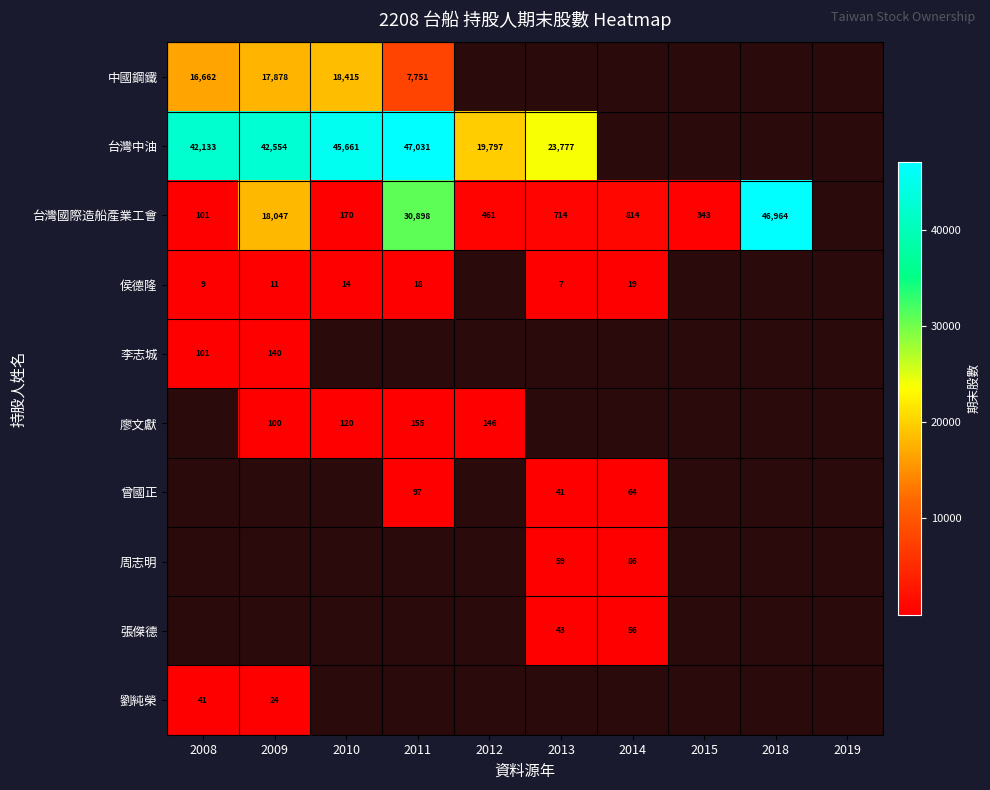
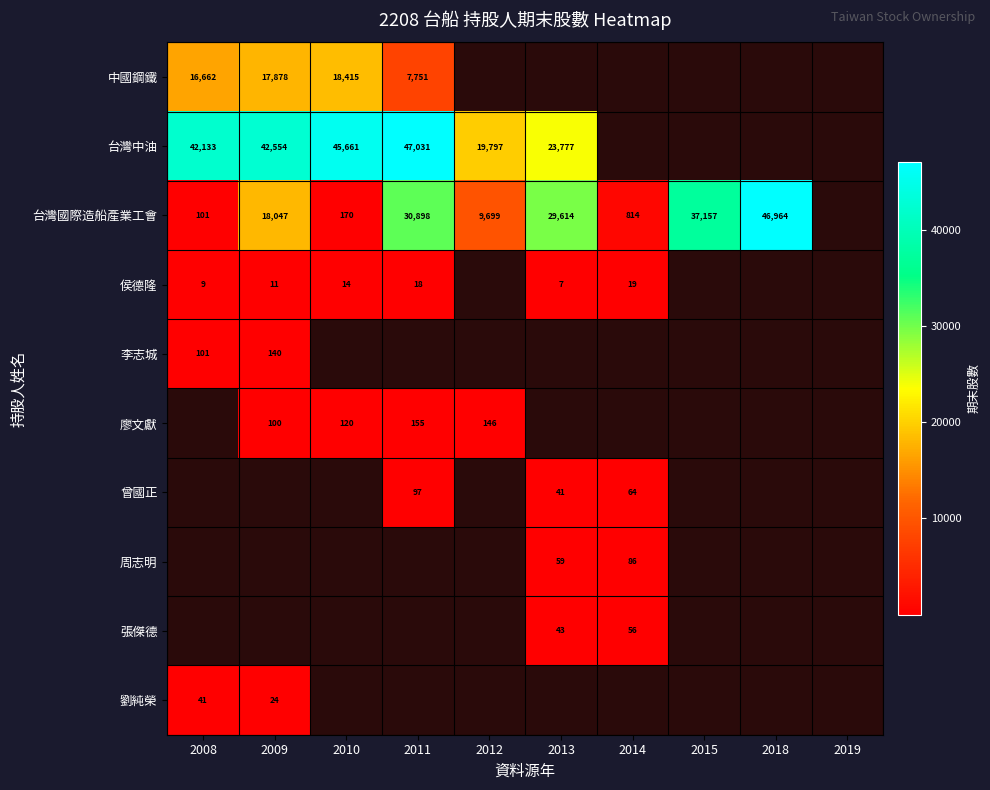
  {
    "中國鋼鐵": {
      "2008": "16,662",
      "2009": "17,878",
      "2010": "18,415",
      "2011": "7,751"
    },
    "台灣中油": {
      "2008": "42,133",
      "2009": "42,554",
      "2010": "45,661",
      "2011": "47,031",
      "2012": "19,797",
      "2013": "23,777"
    },
    "台灣國際造船產業工會": {
      "2008": "101",
      "2009": "18,047",
      "2010": "170",
      "2011": "30,898",
-     "2012": "461",
-     "2013": "714",
+     "2012": "9,699",
+     "2013": "29,614",
      "2014": "814",
-     "2015": "343",
+     "2015": "37,157",
      "2018": "46,964"
    },
    "侯德隆": {
      "2008": "9",
      "2009": "11",
      "2010": "14",
      "2011": "18",
      "2013": "7",
      "2014": "19"
    },
    "李志城": {
      "2008": "101",
      "2009": "140"
    },
    "廖文獻": {
      "2009": "100",
      "2010": "120",
      "2011": "155",
      "2012": "146"
    },
    "曾國正": {
      "2011": "97",
      "2013": "41",
      "2014": "64"
    },
    "周志明": {
      "2013": "59",
      "2014": "86"
    },
    "張傑德": {
      "2013": "43",
      "2014": "56"
    },
    "劉純榮": {
      "2008": "41",
      "2009": "24"
    }
  }
